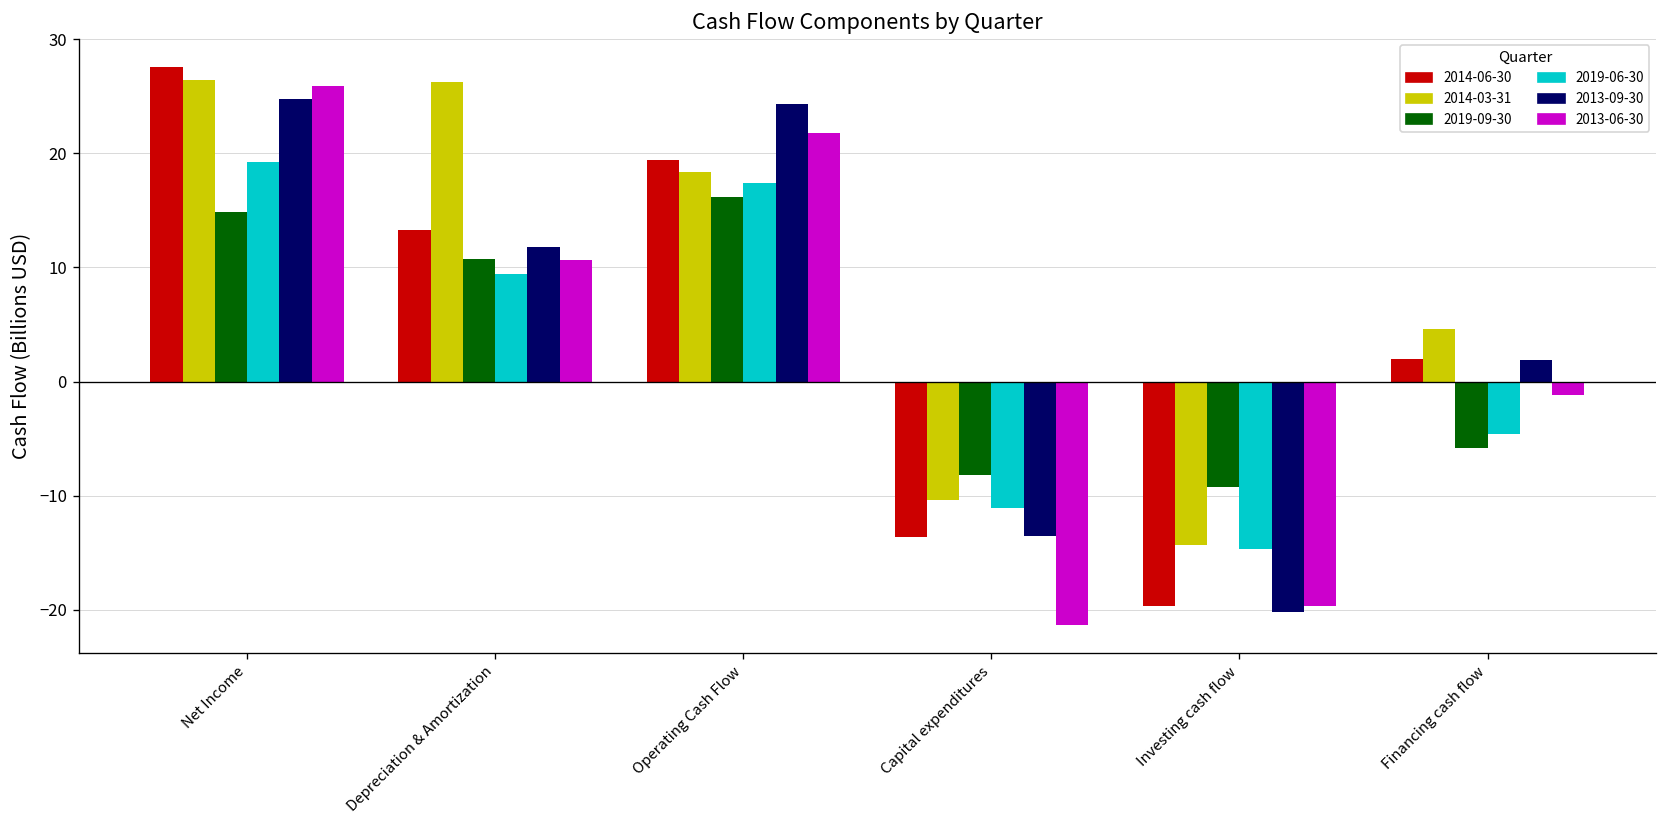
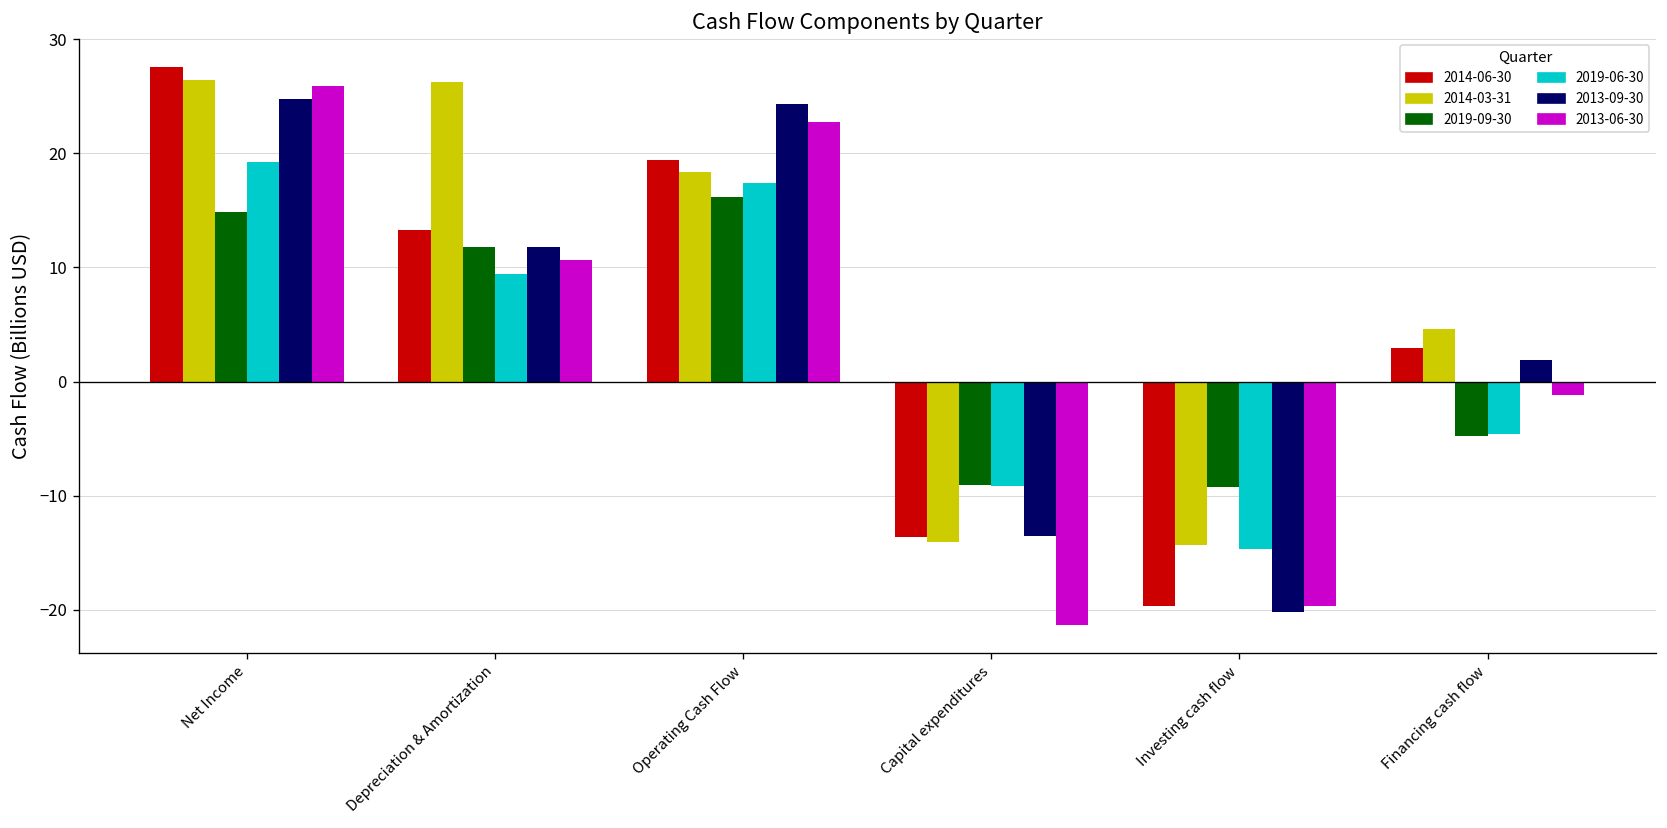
  {
    "2014-06-30": {
      "Net Income": 28,
      "Depreciation & Amortization": 13,
      "Operating Cash Flow": 19,
      "Capital expenditures": -14,
      "Investing cash flow": -20,
-     "Financing cash flow": 2
+     "Financing cash flow": 3
    },
    "2014-03-31": {
      "Net Income": 26,
      "Depreciation & Amortization": 26,
      "Operating Cash Flow": 18,
-     "Capital expenditures": -10,
+     "Capital expenditures": -14,
      "Investing cash flow": -14,
      "Financing cash flow": 5
    },
    "2019-09-30": {
      "Net Income": 15,
-     "Depreciation & Amortization": 11,
+     "Depreciation & Amortization": 12,
      "Operating Cash Flow": 16,
-     "Capital expenditures": -8,
+     "Capital expenditures": -9,
      "Investing cash flow": -9,
-     "Financing cash flow": -6
+     "Financing cash flow": -5
    },
    "2019-06-30": {
      "Net Income": 19,
      "Depreciation & Amortization": 9,
      "Operating Cash Flow": 17,
-     "Capital expenditures": -11,
+     "Capital expenditures": -9,
      "Investing cash flow": -15,
      "Financing cash flow": -5
    },
    "2013-09-30": {
      "Net Income": 25,
      "Depreciation & Amortization": 12,
      "Operating Cash Flow": 24,
      "Capital expenditures": -13,
      "Investing cash flow": -20,
      "Financing cash flow": 2
    },
    "2013-06-30": {
      "Net Income": 26,
      "Depreciation & Amortization": 11,
-     "Operating Cash Flow": 22,
+     "Operating Cash Flow": 23,
      "Capital expenditures": -21,
      "Investing cash flow": -20,
      "Financing cash flow": -1
    }
  }
